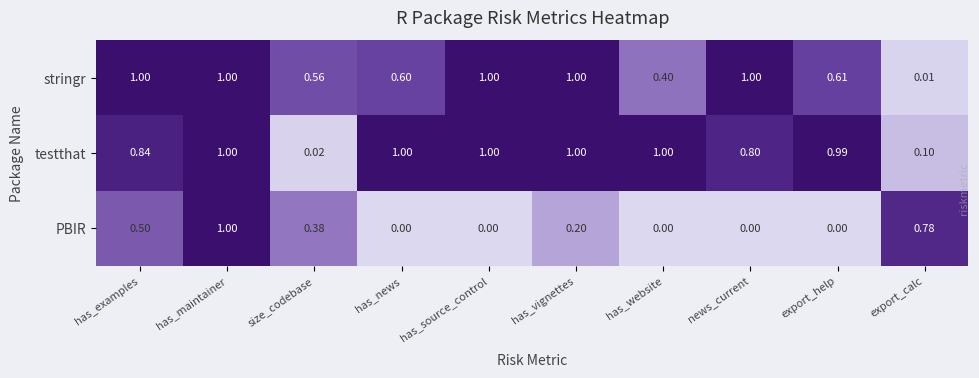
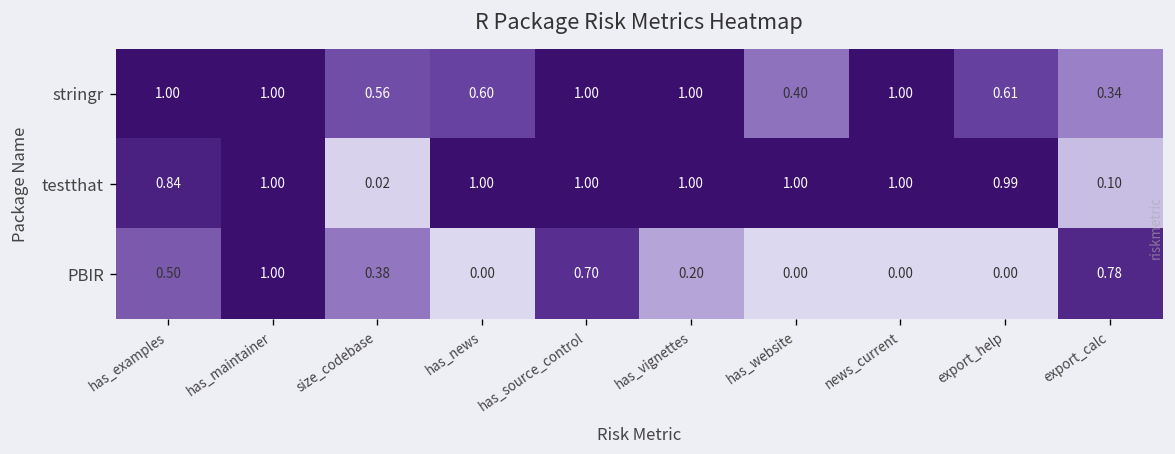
  {
    "stringr": {
      "has_examples": 1.00,
      "has_maintainer": 1.00,
      "size_codebase": 0.56,
      "has_news": 0.60,
      "has_source_control": 1.00,
      "has_vignettes": 1.00,
      "has_website": 0.40,
      "news_current": 1.00,
      "export_help": 0.61,
-     "export_calc": 0.01
+     "export_calc": 0.34
    },
    "testthat": {
      "has_examples": 0.84,
      "has_maintainer": 1.00,
      "size_codebase": 0.02,
      "has_news": 1.00,
      "has_source_control": 1.00,
      "has_vignettes": 1.00,
      "has_website": 1.00,
-     "news_current": 0.80,
+     "news_current": 1.00,
      "export_help": 0.99,
      "export_calc": 0.10
    },
    "PBIR": {
      "has_examples": 0.50,
      "has_maintainer": 1.00,
      "size_codebase": 0.38,
      "has_news": 0.00,
-     "has_source_control": 0.00,
+     "has_source_control": 0.70,
      "has_vignettes": 0.20,
      "has_website": 0.00,
      "news_current": 0.00,
      "export_help": 0.00,
      "export_calc": 0.78
    }
  }
